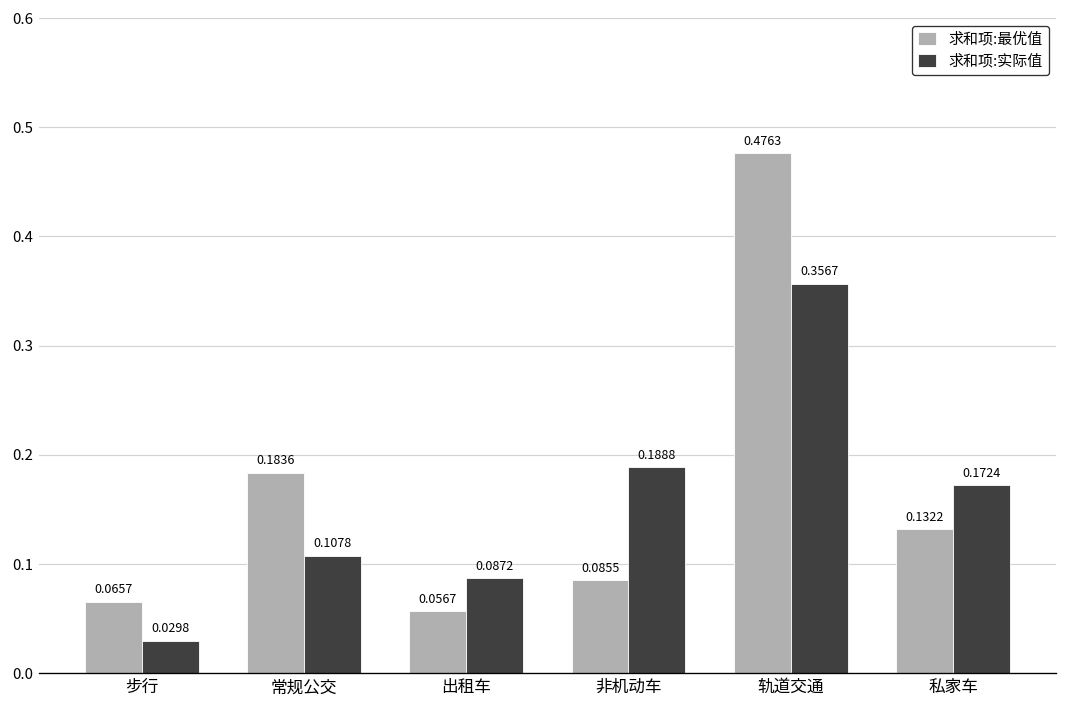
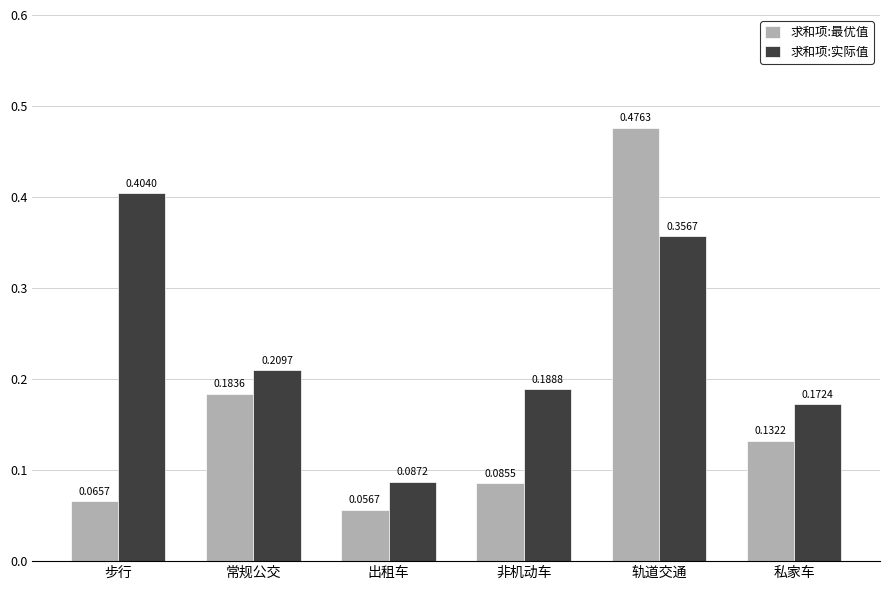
  {
    "求和项:最优值": {
      "步行": 0.0657,
      "常规公交": 0.1836,
      "出租车": 0.0567,
      "非机动车": 0.0855,
      "轨道交通": 0.4763,
      "私家车": 0.1322
    },
    "求和项:实际值": {
-     "步行": 0.0298,
-     "常规公交": 0.1078,
+     "步行": 0.4040,
+     "常规公交": 0.2097,
      "出租车": 0.0872,
      "非机动车": 0.1888,
      "轨道交通": 0.3567,
      "私家车": 0.1724
    }
  }
